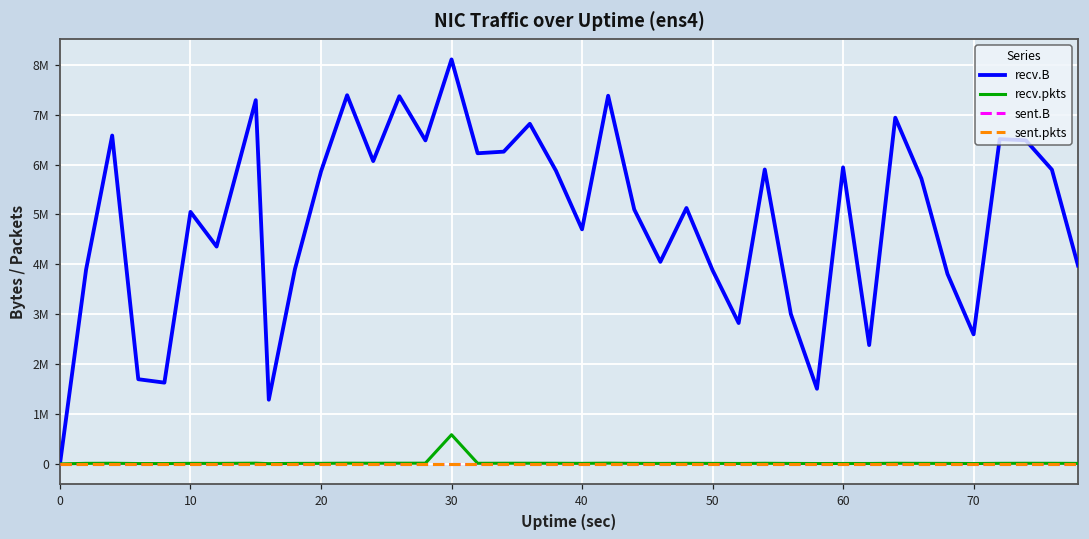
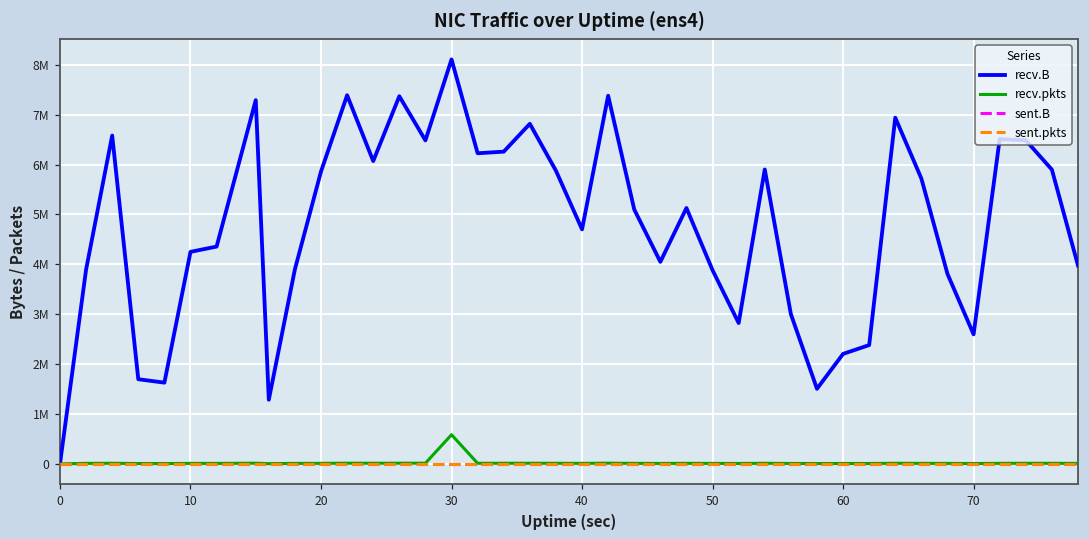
  {
    "recv.B": {
-     "10": 5100000,
+     "10": 4300000,
      "20": 5900000,
      "30": 8100000,
      "40": 4700000,
      "50": 3900000,
-     "60": 5900000,
+     "60": 2200000,
      "70": 2600000
    },
    "recv.pkts": {
      "30": 600000
    },
    "sent.pkts": {
      "30": 0
    }
  }
